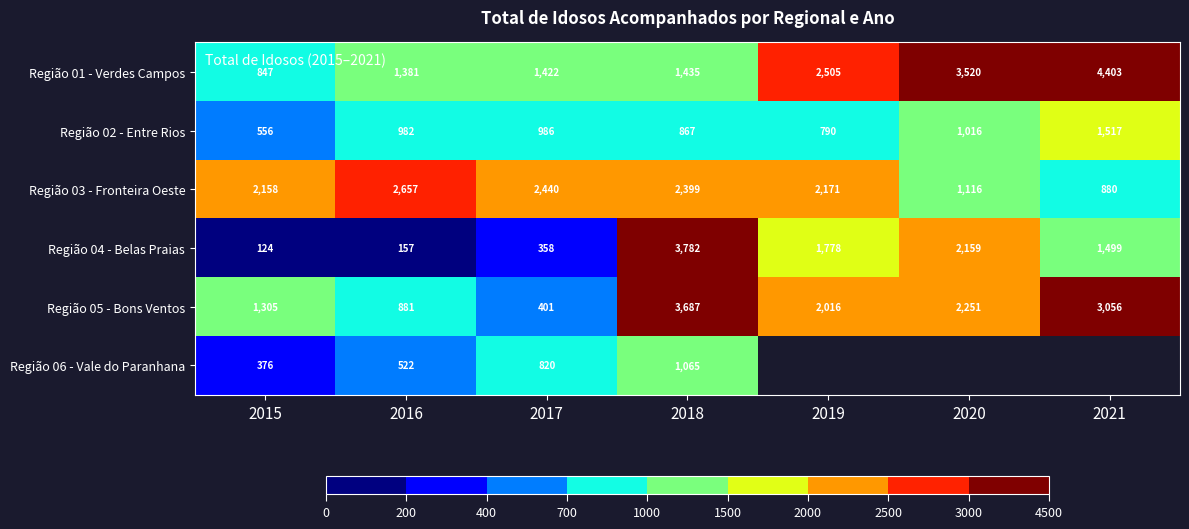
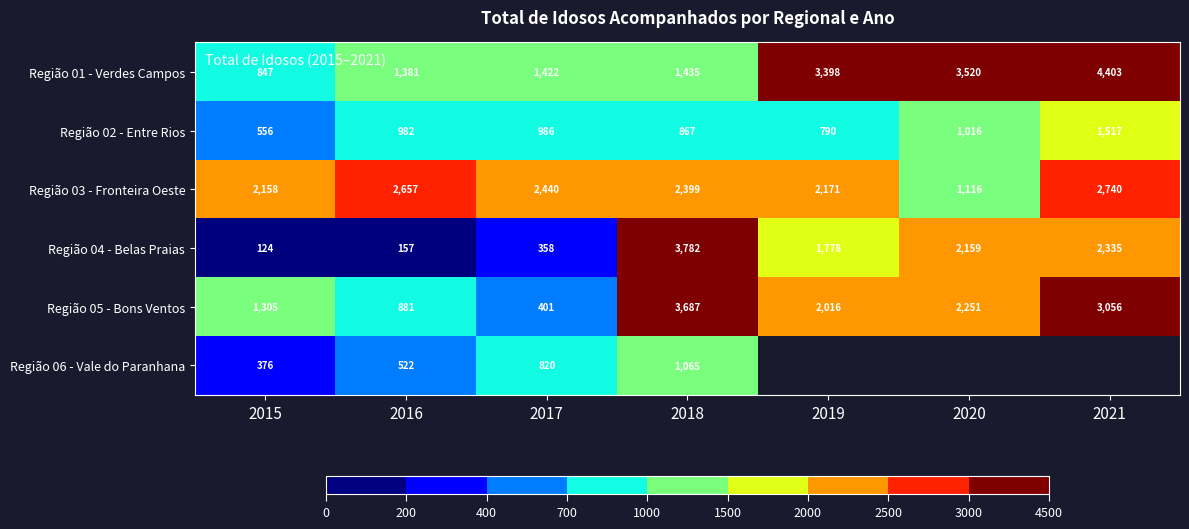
  {
    "Região 01 - Verdes Campos": {
      "2016": "1,381",
      "2017": "1,422",
      "2018": "1,435",
-     "2019": "2,505",
+     "2019": "3,398",
      "2020": "3,520",
      "2021": "4,403"
    },
    "Região 02 - Entre Rios": {
      "2015": "556",
      "2016": "982",
      "2017": "986",
      "2018": "867",
      "2019": "790",
      "2020": "1,016",
      "2021": "1,517"
    },
    "Região 03 - Fronteira Oeste": {
      "2015": "2,158",
      "2016": "2,657",
      "2017": "2,440",
      "2018": "2,399",
      "2019": "2,171",
      "2020": "1,116",
-     "2021": "880"
+     "2021": "2,740"
    },
    "Região 04 - Belas Praias": {
      "2015": "124",
      "2016": "157",
      "2017": "358",
      "2018": "3,782",
      "2019": "1,778",
      "2020": "2,159",
-     "2021": "1,499"
+     "2021": "2,335"
    },
    "Região 05 - Bons Ventos": {
      "2015": "1,305",
      "2016": "881",
      "2017": "401",
      "2018": "3,687",
      "2019": "2,016",
      "2020": "2,251",
      "2021": "3,056"
    },
    "Região 06 - Vale do Paranhana": {
      "2015": "376",
      "2016": "522",
      "2017": "820",
      "2018": "1,065"
    }
  }
